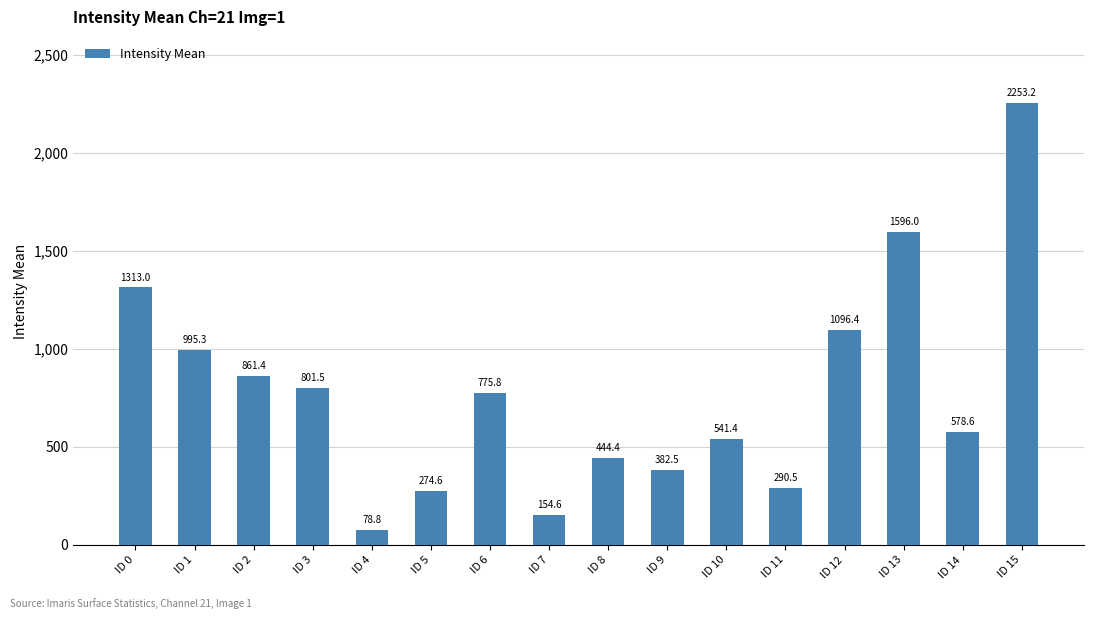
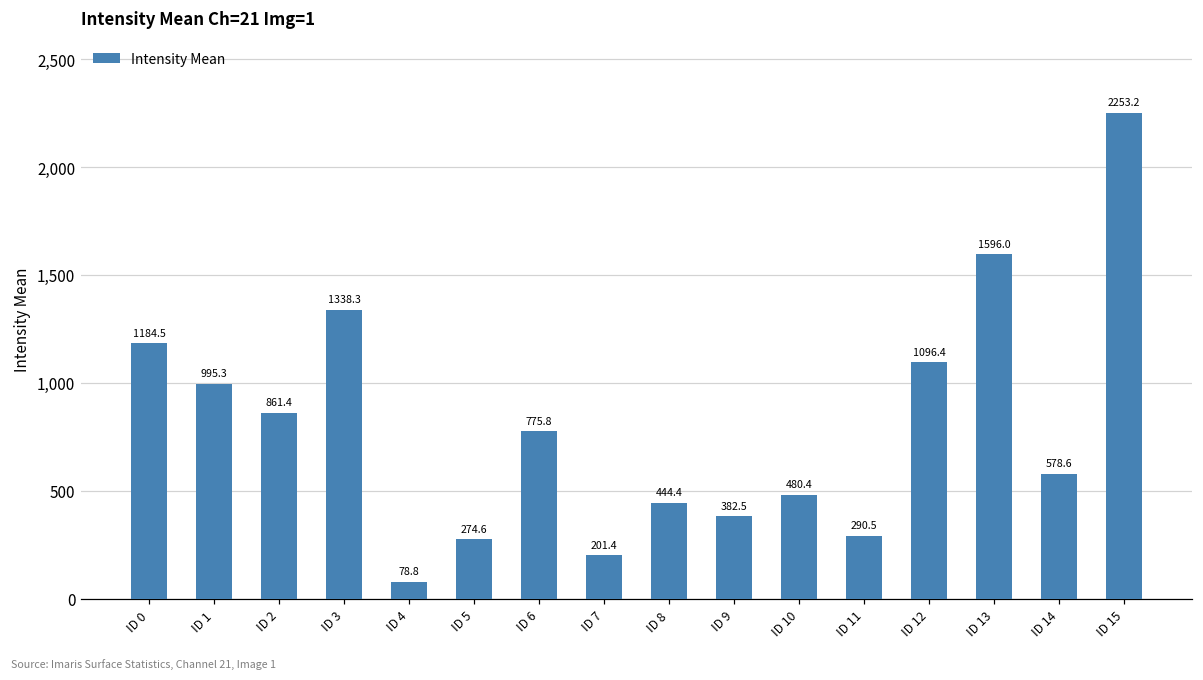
  {
-   "ID 0": 1313.0,
+   "ID 0": 1184.5,
    "ID 1": 995.3,
    "ID 2": 861.4,
-   "ID 3": 801.5,
+   "ID 3": 1338.3,
    "ID 4": 78.8,
    "ID 5": 274.6,
    "ID 6": 775.8,
-   "ID 7": 154.6,
+   "ID 7": 201.4,
    "ID 8": 444.4,
    "ID 9": 382.5,
-   "ID 10": 541.4,
+   "ID 10": 480.4,
    "ID 11": 290.5,
    "ID 12": 1096.4,
    "ID 13": 1596.0,
    "ID 14": 578.6,
    "ID 15": 2253.2
  }
